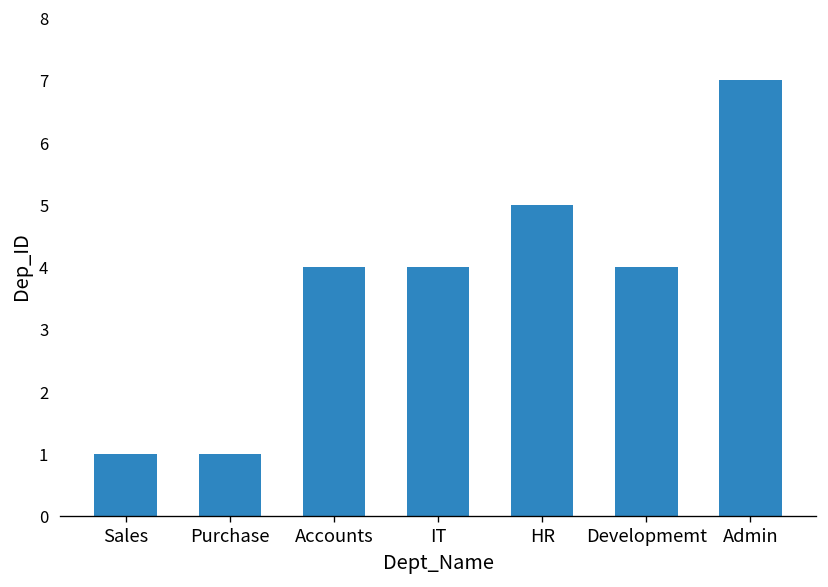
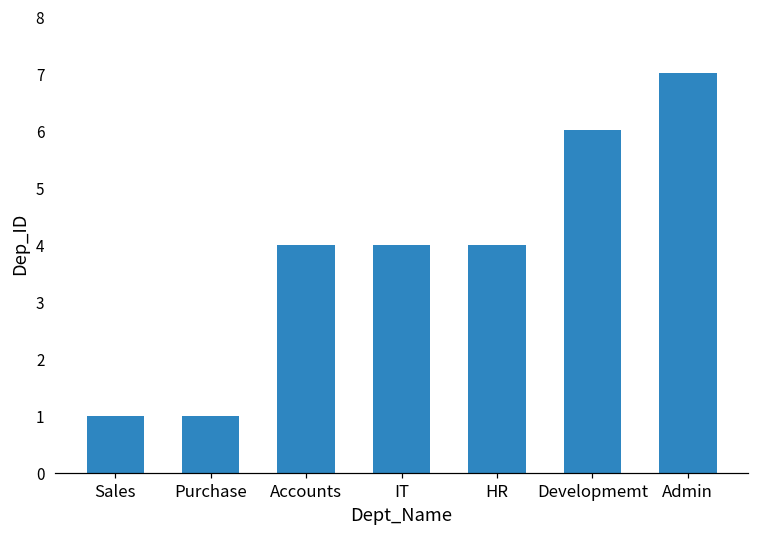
  {
    "Sales": 1,
    "Purchase": 1,
    "Accounts": 4,
    "IT": 4,
-   "HR": 5,
-   "Developmemt": 4,
+   "HR": 4,
+   "Developmemt": 6,
    "Admin": 7
  }
